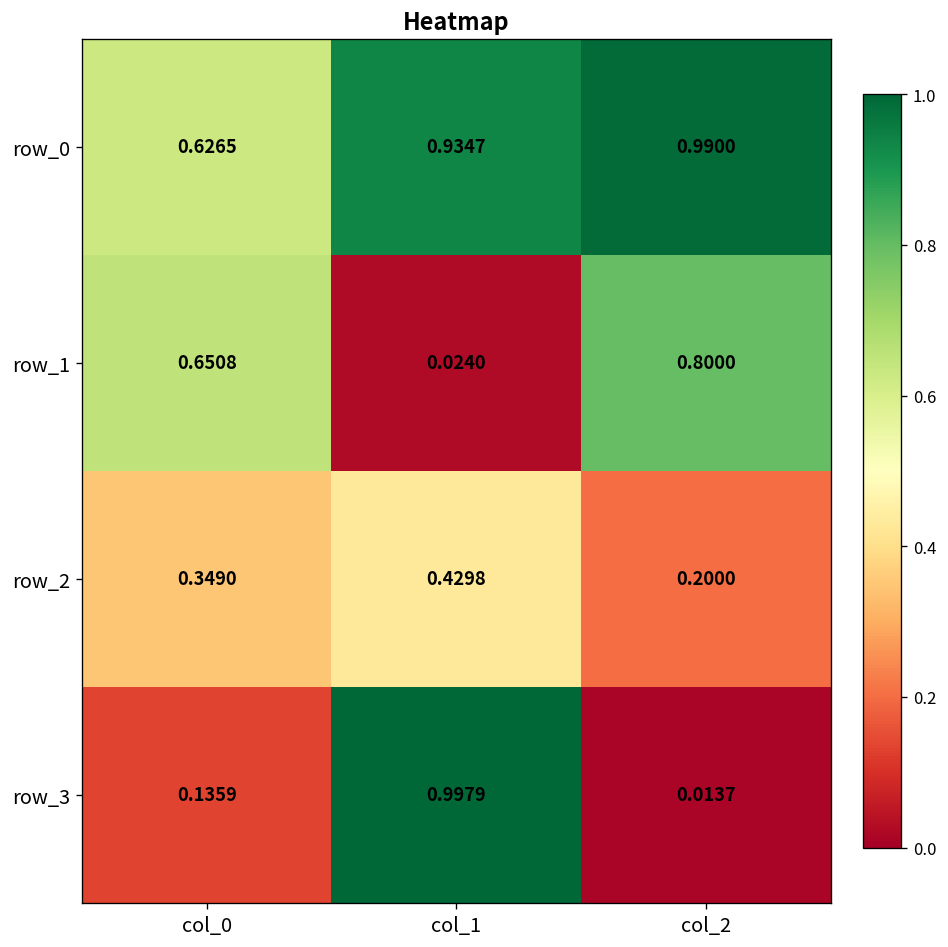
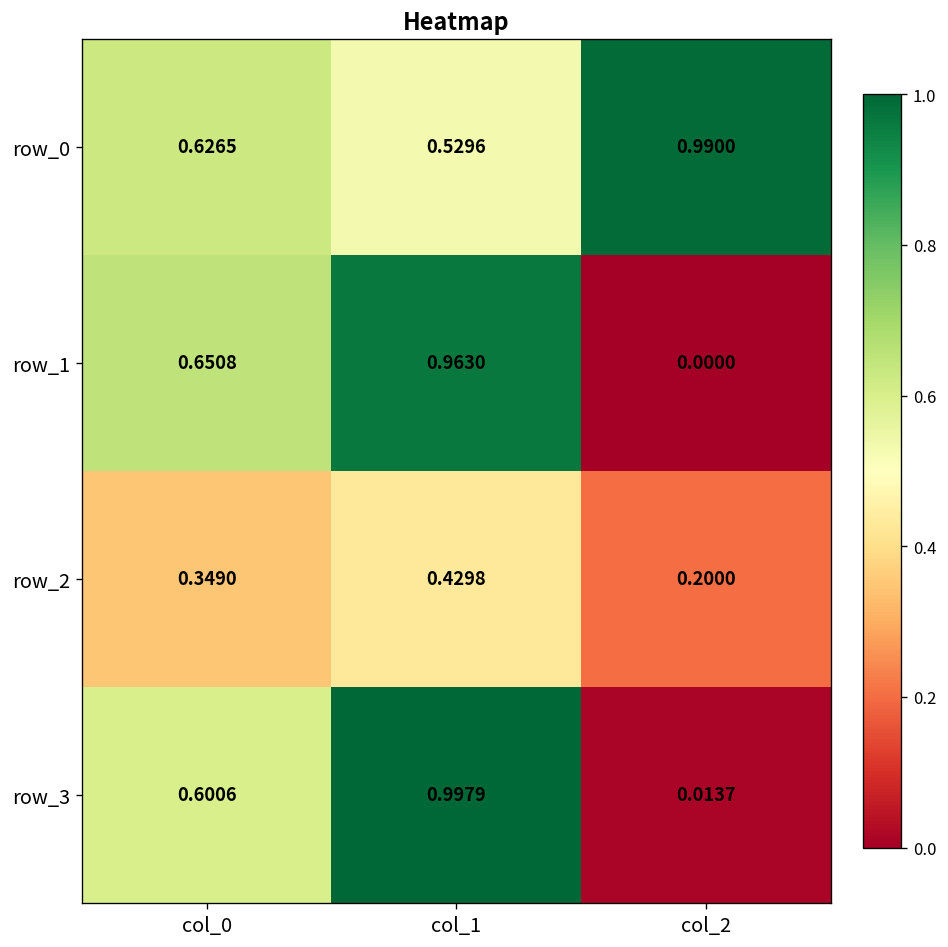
  {
    "row_0": {
      "col_0": 0.6265,
-     "col_1": 0.9347,
+     "col_1": 0.5296,
      "col_2": 0.9900
    },
    "row_1": {
      "col_0": 0.6508,
-     "col_1": 0.0240,
-     "col_2": 0.8000
+     "col_1": 0.9630,
+     "col_2": 0.0000
    },
    "row_2": {
      "col_0": 0.3490,
      "col_1": 0.4298,
      "col_2": 0.2000
    },
    "row_3": {
-     "col_0": 0.1359,
+     "col_0": 0.6006,
      "col_1": 0.9979,
      "col_2": 0.0137
    }
  }
